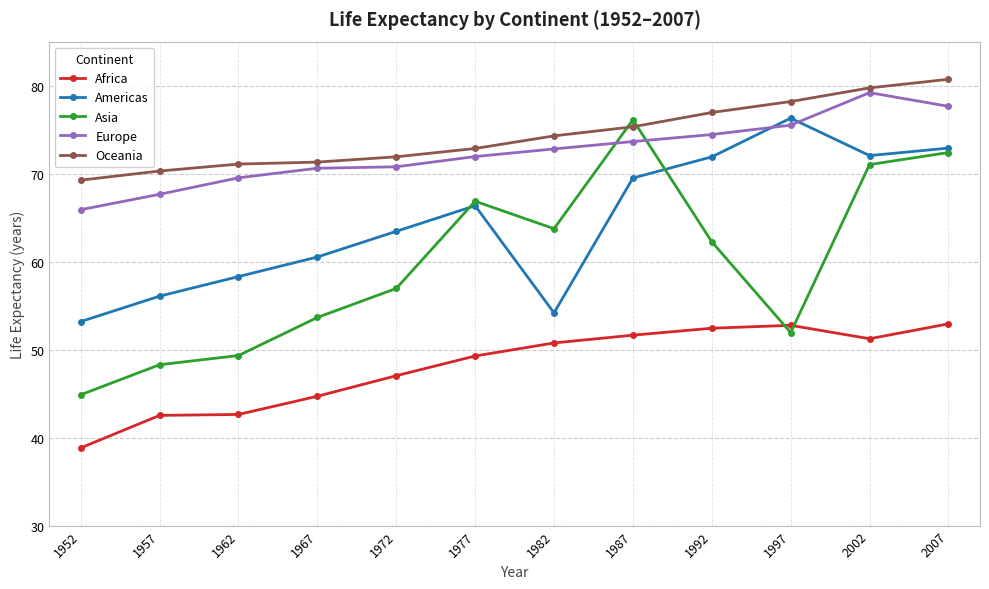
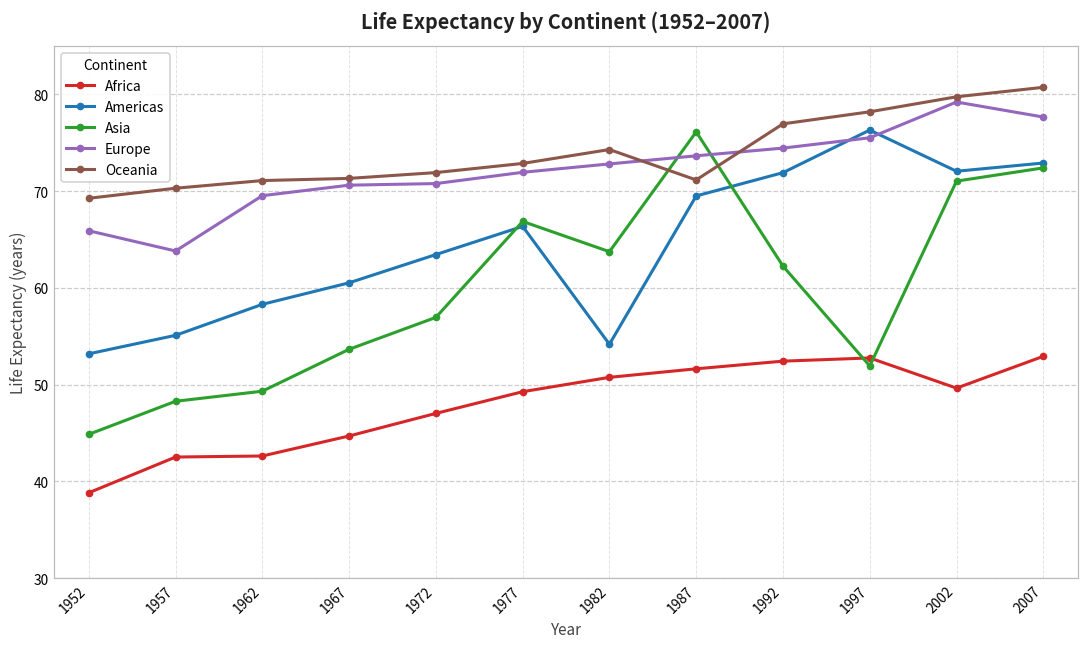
  {
    "Africa": {
      "1952": 39,
      "1957": 43,
      "1962": 43,
      "1967": 45,
      "1972": 47,
      "1977": 49,
      "1982": 51,
      "1987": 52,
      "1992": 52,
      "1997": 53,
-     "2002": 51,
+     "2002": 50,
      "2007": 53
    },
    "Americas": {
      "1952": 53,
-     "1957": 56,
+     "1957": 55,
      "1962": 58,
      "1967": 61,
      "1972": 63,
      "1977": 66,
      "1982": 54,
      "1987": 69,
      "1992": 72,
      "1997": 76,
      "2002": 72,
      "2007": 73
    },
    "Asia": {
      "1952": 45,
      "1957": 48,
      "1962": 49,
      "1967": 54,
      "1972": 57,
      "1977": 67,
      "1982": 64,
      "1987": 76,
      "1992": 62,
      "1997": 52,
      "2002": 71,
      "2007": 72
    },
    "Europe": {
      "1952": 66,
-     "1957": 68,
+     "1957": 64,
      "1962": 70,
      "1967": 71,
      "1972": 71,
      "1977": 72,
      "1982": 73,
      "1987": 74,
      "1992": 74,
      "1997": 76,
      "2002": 79,
      "2007": 78
    },
    "Oceania": {
      "1952": 69,
      "1957": 70,
      "1962": 71,
      "1967": 71,
      "1972": 72,
      "1977": 73,
      "1982": 74,
-     "1987": 75,
+     "1987": 71,
      "1992": 77,
      "1997": 78,
      "2002": 80,
      "2007": 81
    }
  }
